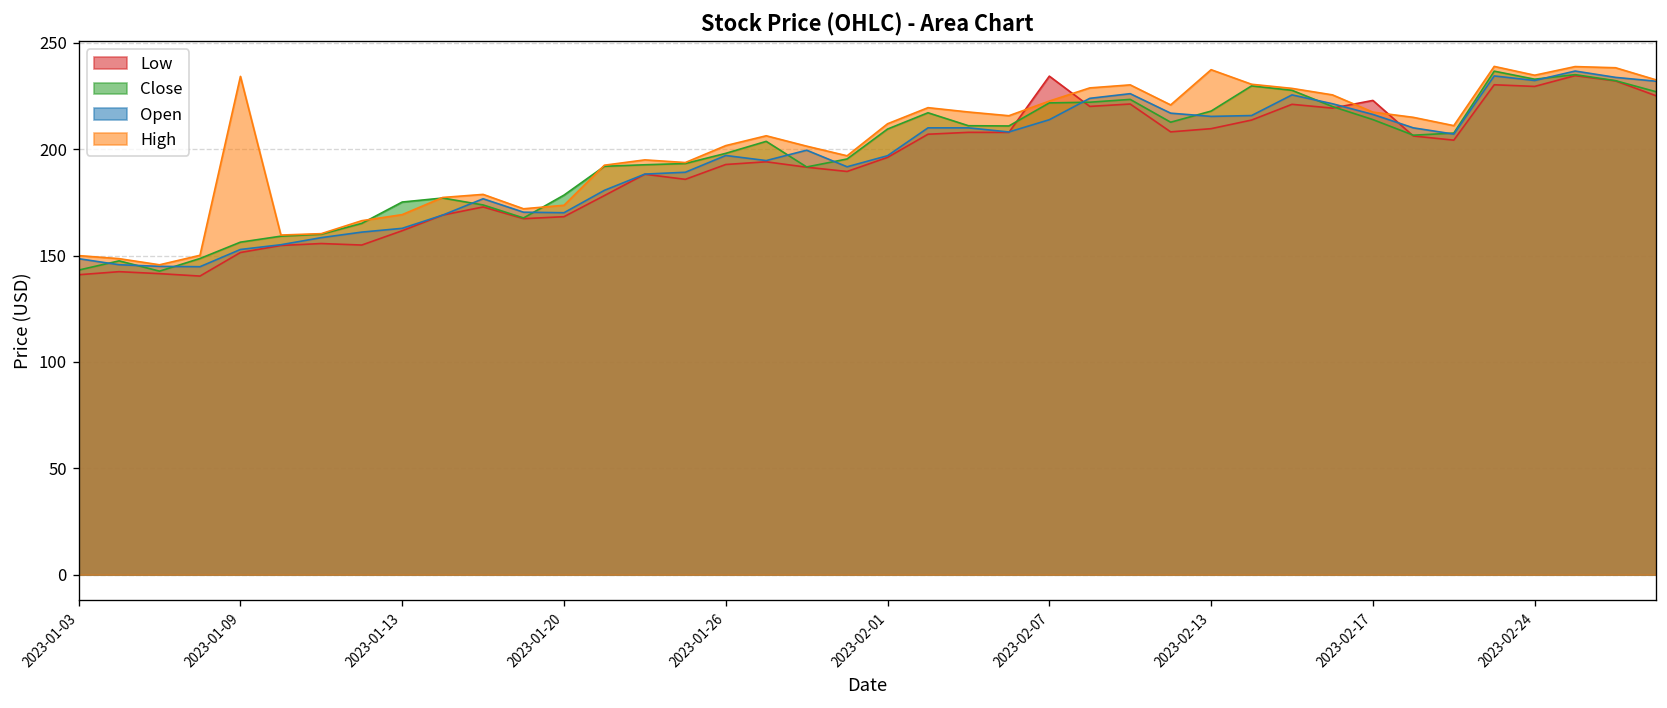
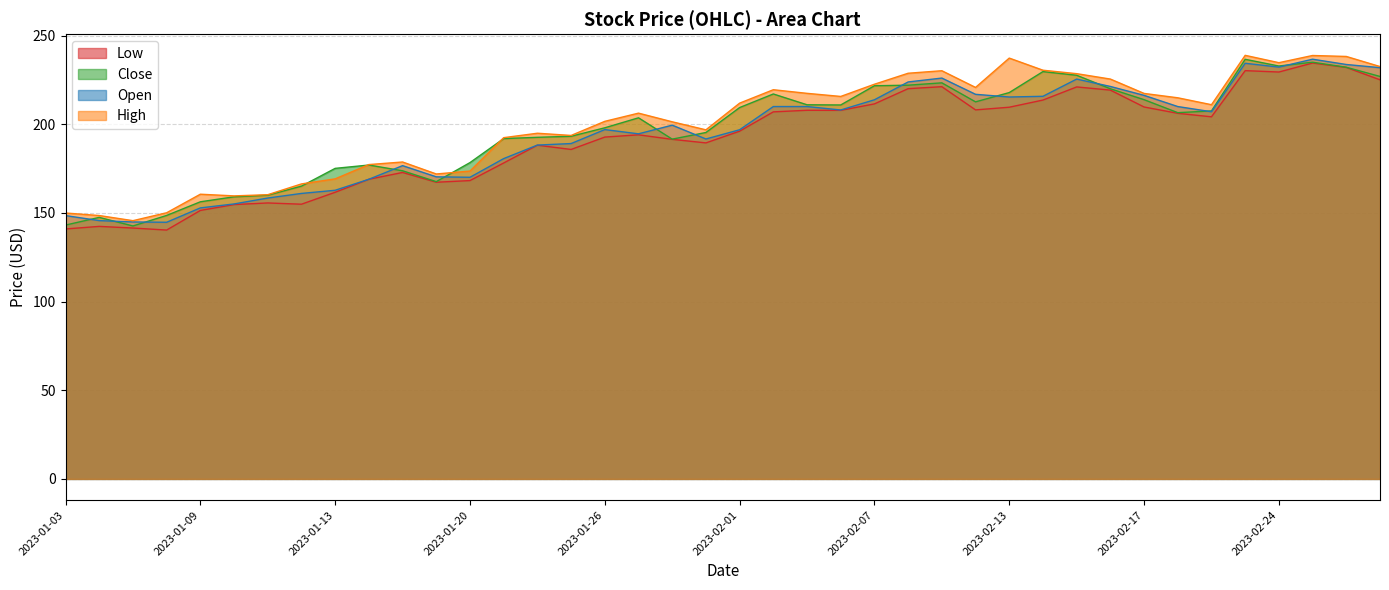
  {
    "Low": {
      "2023-01-03": 141,
      "2023-01-20": 168,
      "2023-01-26": 193,
-     "2023-02-07": 234,
+     "2023-02-07": 212,
      "2023-02-13": 210,
-     "2023-02-17": 223,
+     "2023-02-17": 210,
      "2023-02-24": 229
    },
    "Close": {
      "2023-01-03": 143,
      "2023-01-09": 156,
      "2023-01-13": 175,
      "2023-01-20": 178,
      "2023-02-01": 209,
      "2023-02-13": 218,
      "2023-02-17": 214
    },
    "Open": {
      "2023-01-03": 149,
      "2023-01-20": 170,
      "2023-02-07": 214,
      "2023-02-13": 215
    },
    "High": {
      "2023-01-03": 150,
-     "2023-01-09": 234,
+     "2023-01-09": 161,
      "2023-01-13": 169,
      "2023-01-20": 174,
      "2023-01-26": 202,
      "2023-02-01": 212,
      "2023-02-13": 237,
      "2023-02-24": 235
    }
  }
